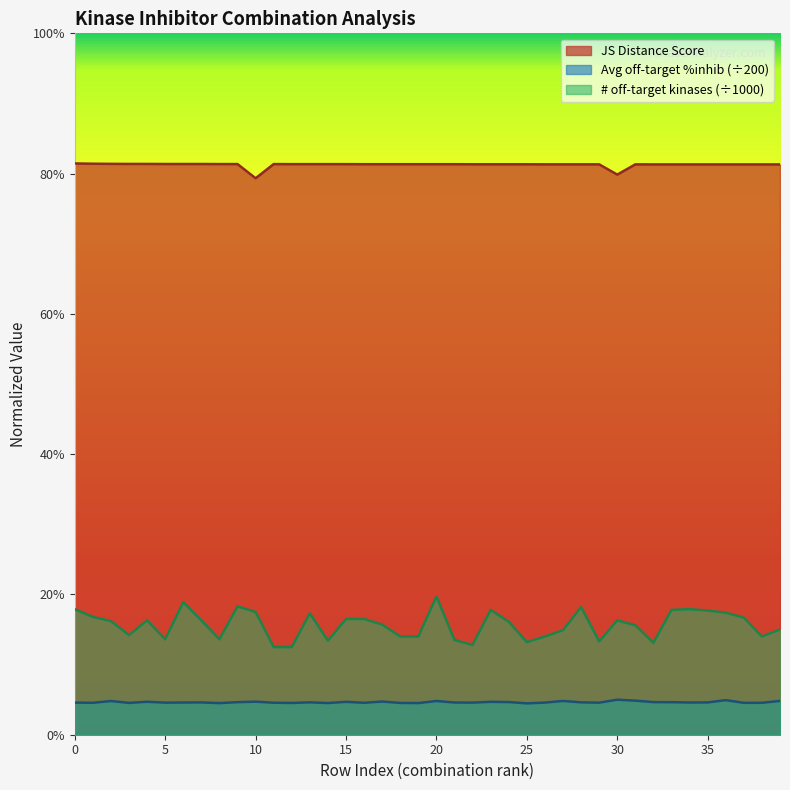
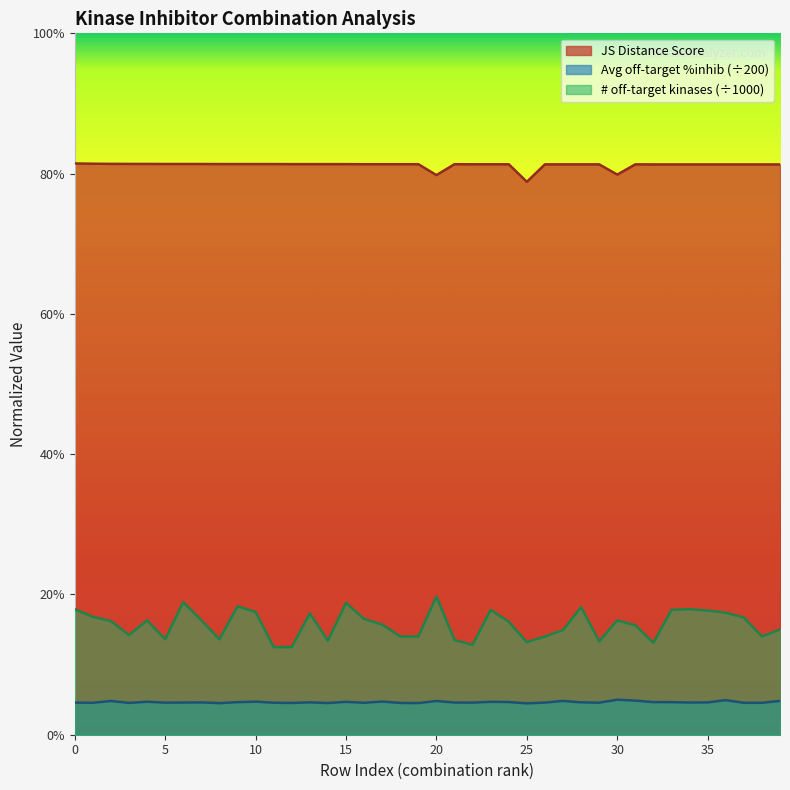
  {
    "JS Distance Score": {
      "0": "81%",
      "5": "81%",
-     "10": "79%",
+     "10": "81%",
      "15": "81%",
-     "20": "81%",
-     "25": "81%",
+     "20": "80%",
+     "25": "79%",
      "30": "80%",
      "35": "81%"
    },
    "Avg off-target %inhib (÷200)": {
      "0": "5%",
      "5": "5%",
      "10": "5%",
      "15": "5%",
      "20": "5%",
      "25": "4%",
      "30": "5%",
      "35": "5%"
    },
    "# off-target kinases (÷1000)": {
      "0": "18%",
      "5": "14%",
      "10": "18%",
-     "15": "17%",
+     "15": "19%",
      "20": "20%",
      "25": "13%",
      "30": "16%",
      "35": "18%"
    }
  }
